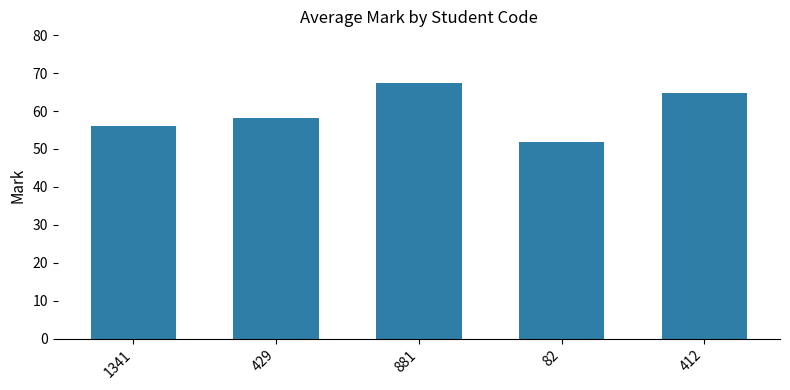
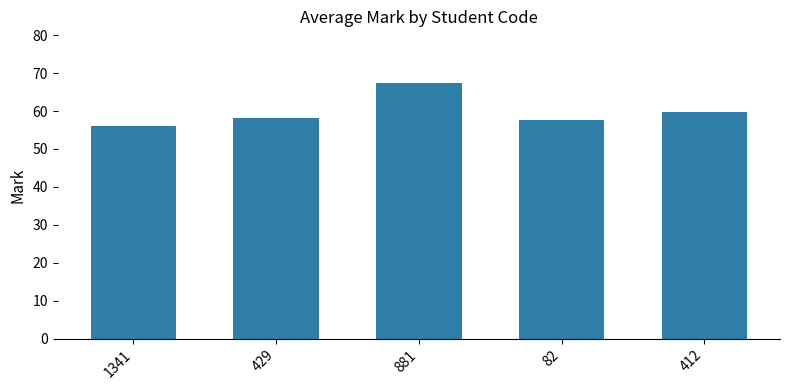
  {
    "1341": 56,
    "429": 58,
    "881": 68,
-   "82": 52,
-   "412": 65
+   "82": 58,
+   "412": 60
  }
